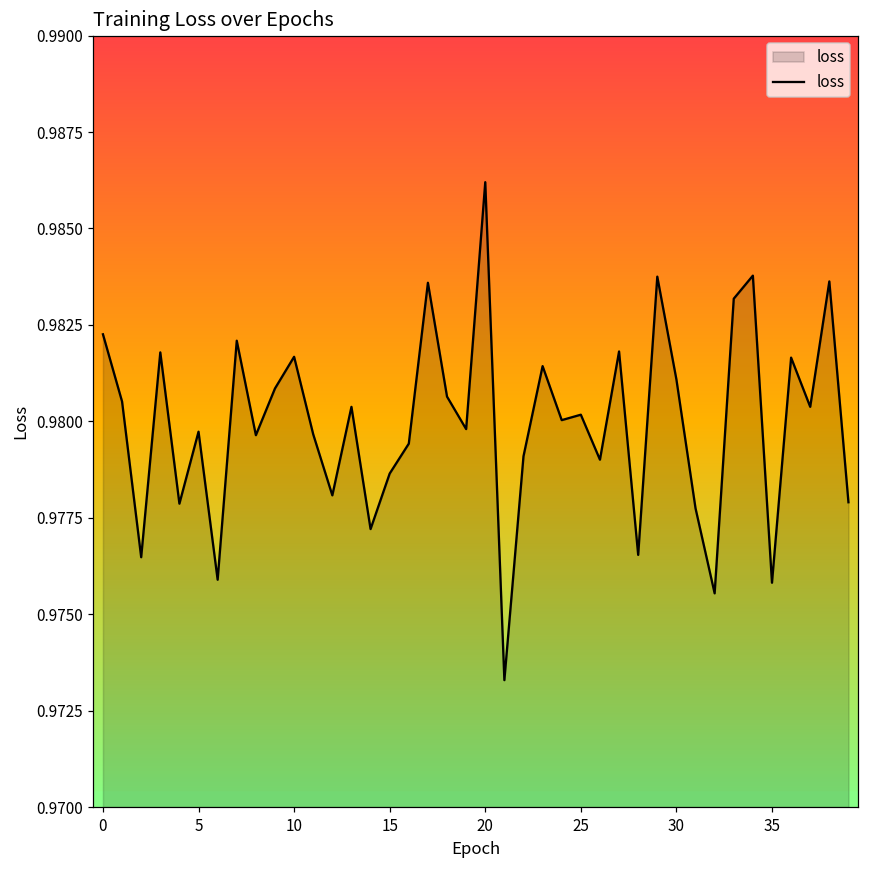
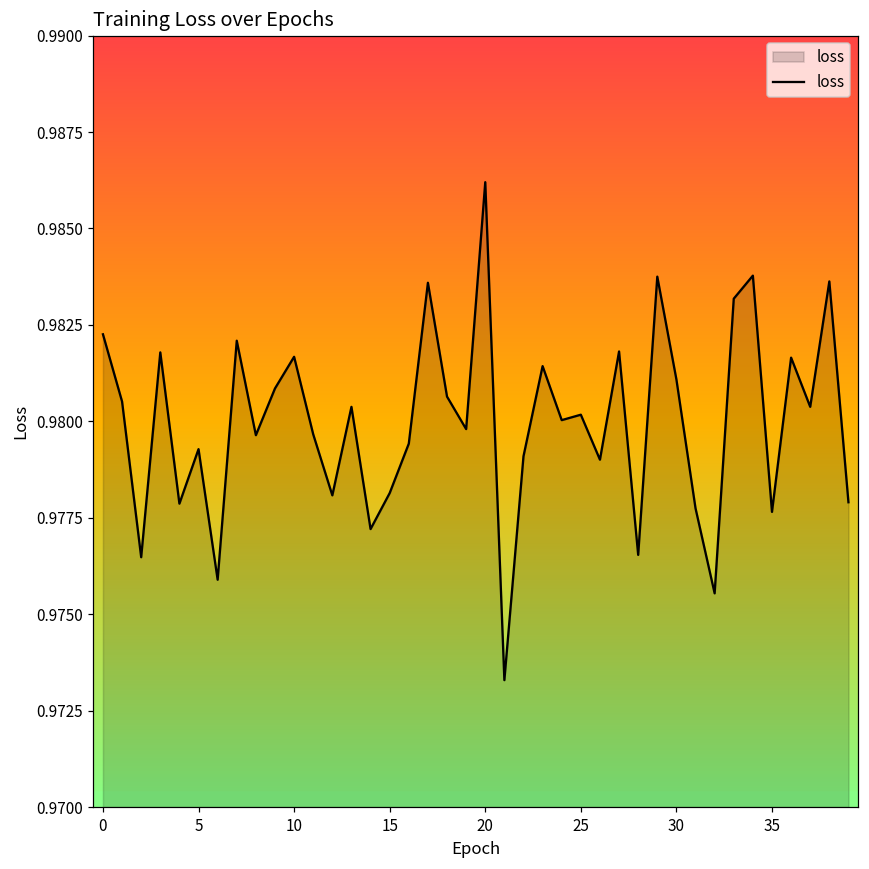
  {
    "0": 0.9823,
-   "5": 0.9797,
+   "5": 0.9793,
    "10": 0.9817,
-   "15": 0.9786,
+   "15": 0.9781,
    "20": 0.9862,
    "25": 0.9802,
    "30": 0.9811,
-   "35": 0.9758
+   "35": 0.9777
  }
